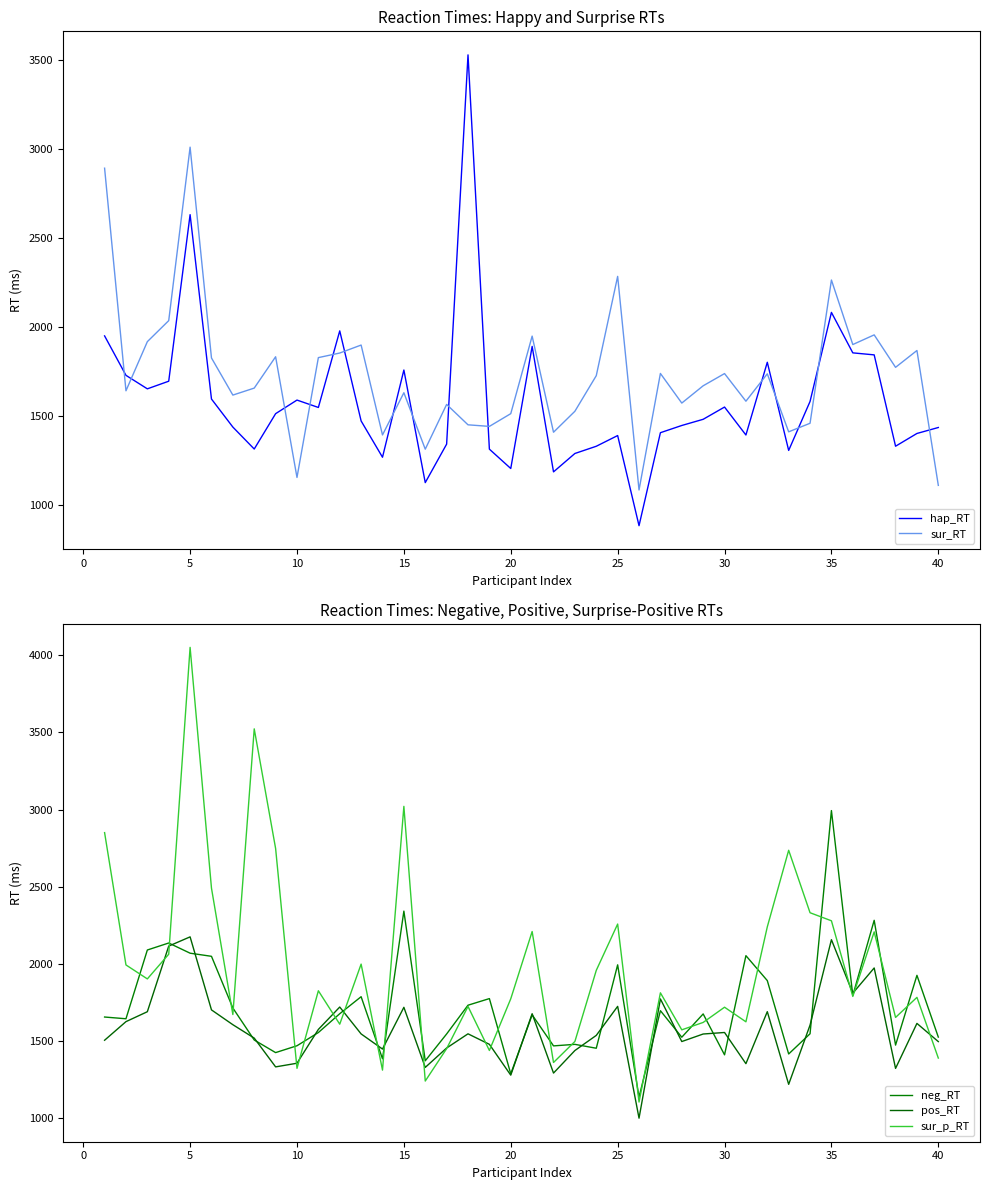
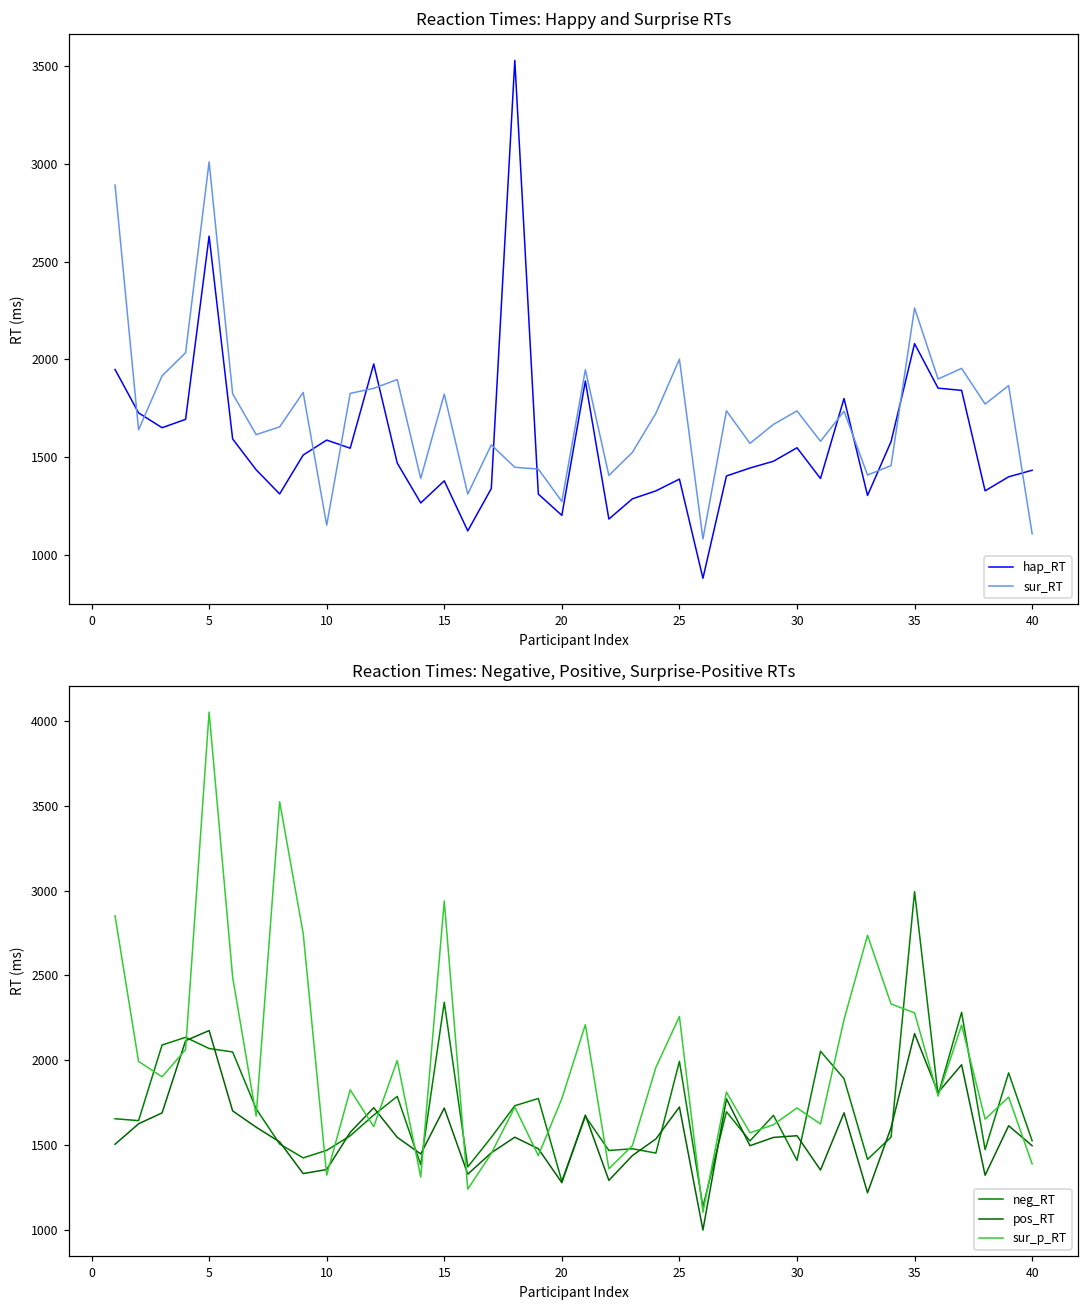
  {
    "Reaction Times: Happy and Surprise RTs": {
      "hap_RT": {
        "5": 2630,
        "10": 1590,
-       "15": 1760,
+       "15": 1380,
        "20": 1200,
        "25": 1390,
        "30": 1550,
        "35": 2080,
        "40": 1430
      },
      "sur_RT": {
        "5": 3010,
        "10": 1150,
-       "15": 1630,
-       "20": 1510,
-       "25": 2280,
+       "15": 1820,
+       "20": 1270,
+       "25": 2000,
        "30": 1740,
        "35": 2260,
        "40": 1110
      }
    },
    "Reaction Times: Negative, Positive, Surprise-Positive RTs": {
      "sur_p_RT": {
        "5": 4050,
        "10": 1320,
-       "15": 3020,
+       "15": 2940,
        "20": 1770,
        "25": 2260,
        "30": 1720,
        "35": 2280,
        "40": 1390
      }
    }
  }
